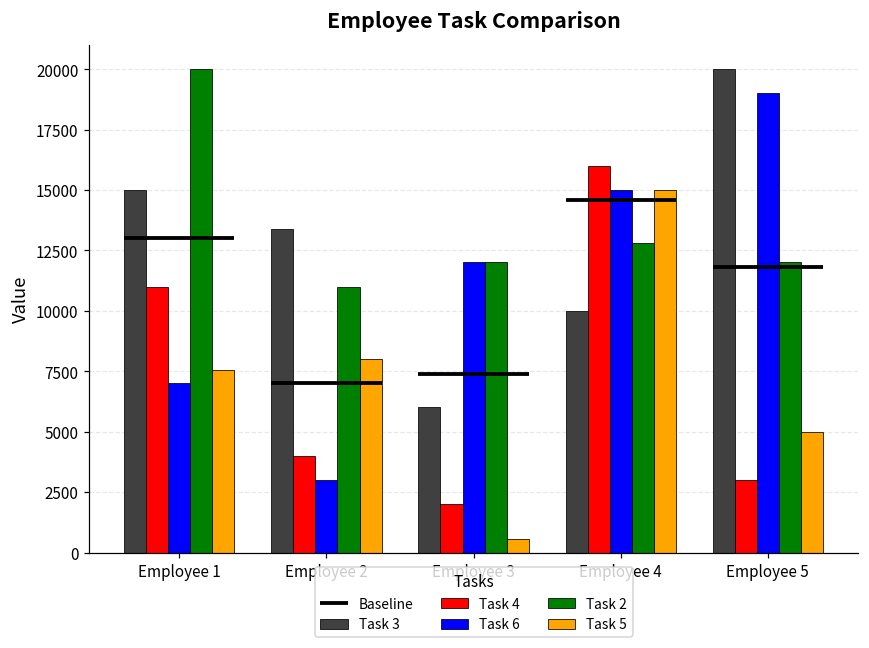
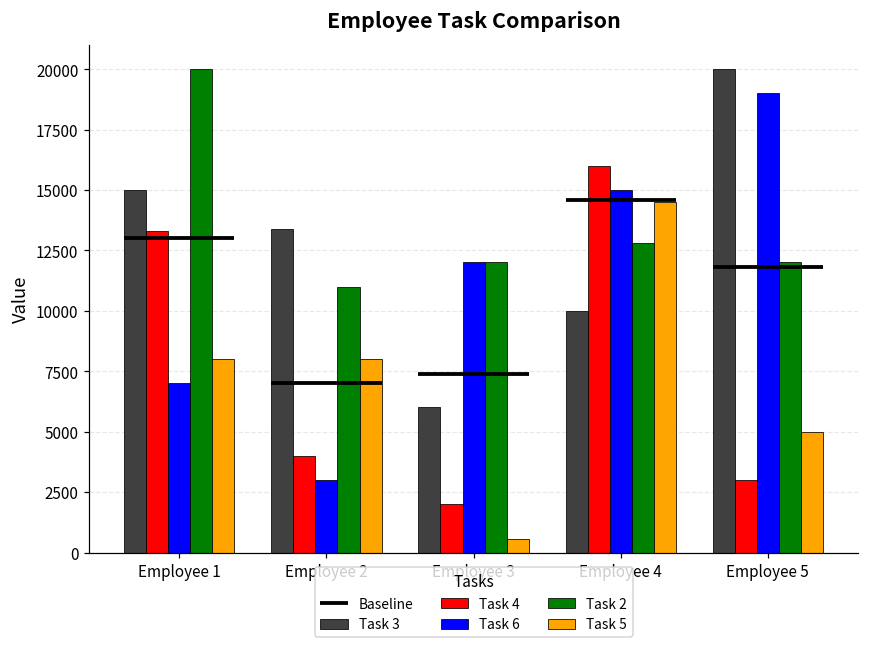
  {
    "Task 3": {
      "Employee 1": 15000,
      "Employee 2": 13400,
      "Employee 3": 6000,
      "Employee 4": 10000,
      "Employee 5": 20000
    },
    "Task 4": {
-     "Employee 1": 11000,
+     "Employee 1": 13300,
      "Employee 2": 4000,
      "Employee 3": 2000,
      "Employee 4": 16000,
      "Employee 5": 3000
    },
    "Task 6": {
      "Employee 1": 7000,
      "Employee 2": 3000,
      "Employee 3": 12000,
      "Employee 4": 15000,
      "Employee 5": 19000
    },
    "Task 2": {
      "Employee 1": 20000,
      "Employee 2": 11000,
      "Employee 3": 12000,
      "Employee 4": 12800,
      "Employee 5": 12000
    },
    "Task 5": {
-     "Employee 1": 7500,
+     "Employee 1": 8000,
      "Employee 2": 8000,
      "Employee 3": 600,
-     "Employee 4": 15000,
+     "Employee 4": 14500,
      "Employee 5": 5000
    }
  }
